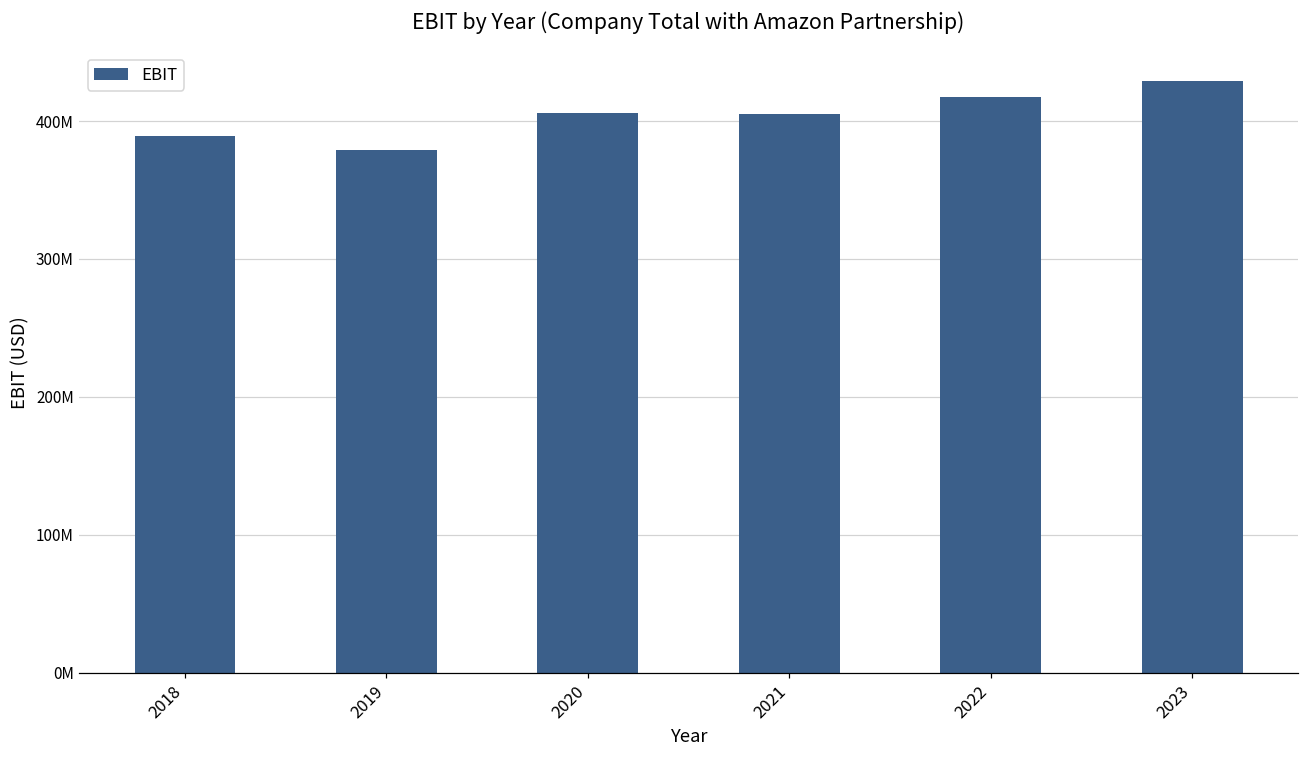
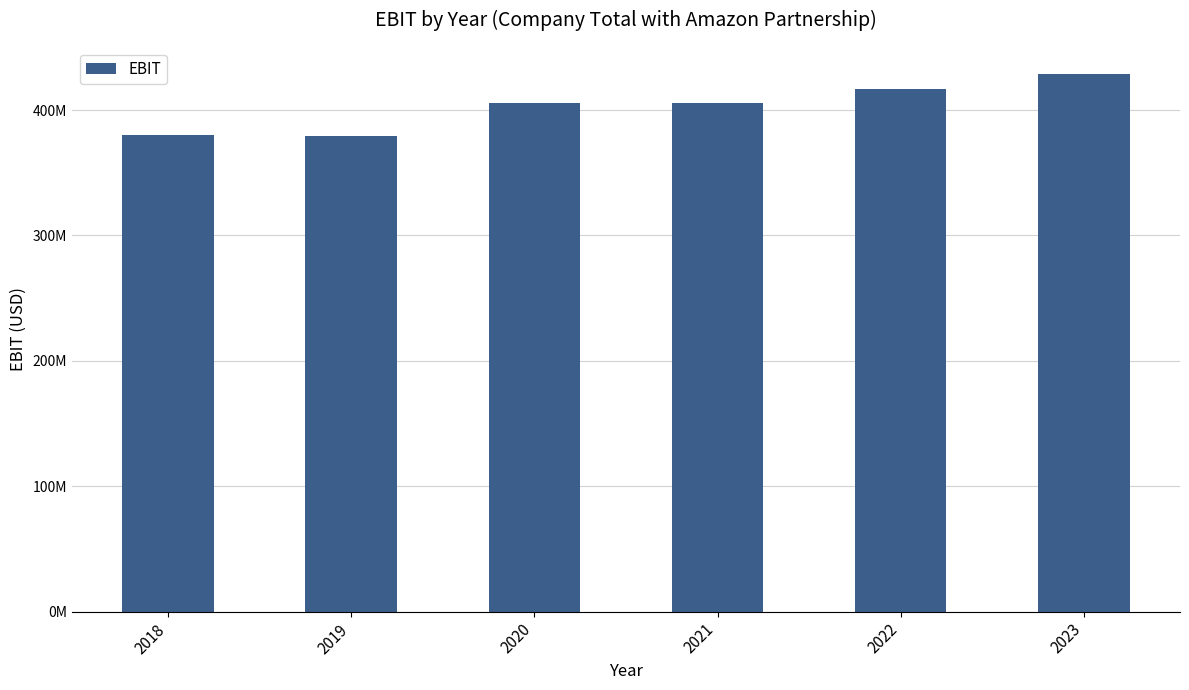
  {
-   "2018": 389000000,
+   "2018": 380000000,
    "2019": 379000000,
    "2020": 406000000,
    "2021": 405000000,
    "2022": 417000000,
    "2023": 429000000
  }
